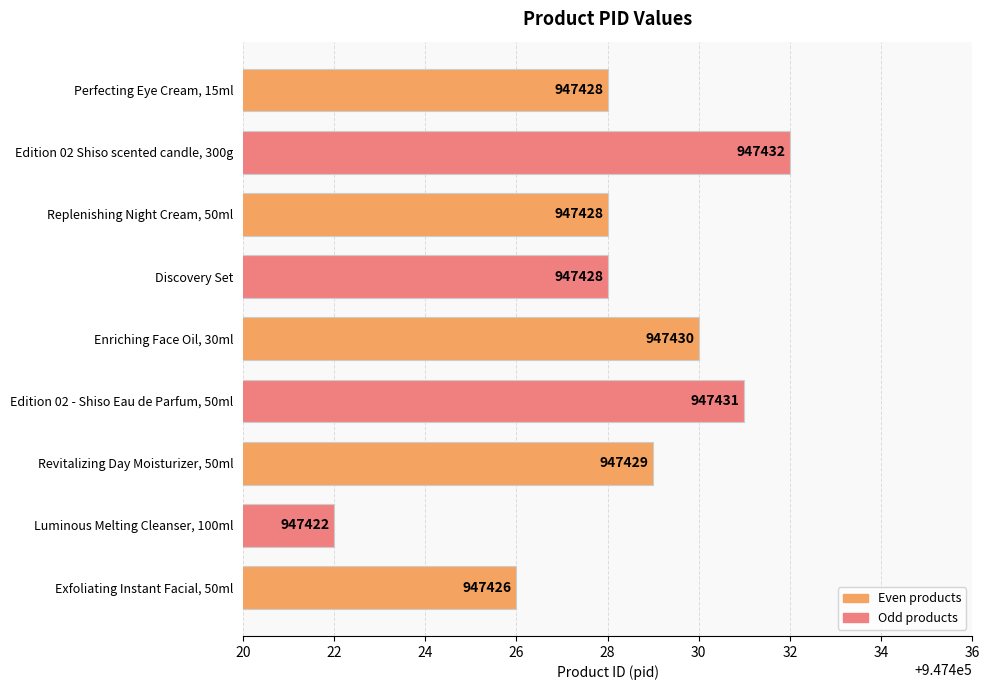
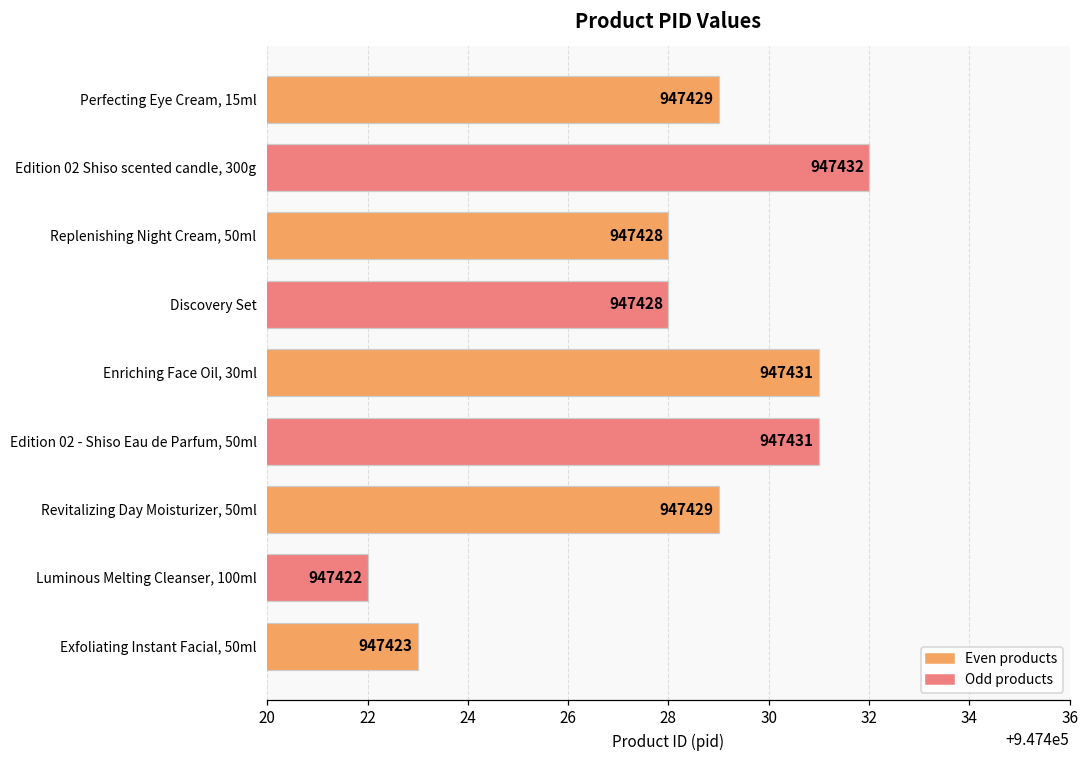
  {
-   "Perfecting Eye Cream, 15ml": 947428,
+   "Perfecting Eye Cream, 15ml": 947429,
    "Edition 02 Shiso scented candle, 300g": 947432,
    "Replenishing Night Cream, 50ml": 947428,
    "Discovery Set": 947428,
-   "Enriching Face Oil, 30ml": 947430,
+   "Enriching Face Oil, 30ml": 947431,
    "Edition 02 - Shiso Eau de Parfum, 50ml": 947431,
    "Revitalizing Day Moisturizer, 50ml": 947429,
    "Luminous Melting Cleanser, 100ml": 947422,
-   "Exfoliating Instant Facial, 50ml": 947426
+   "Exfoliating Instant Facial, 50ml": 947423
  }
